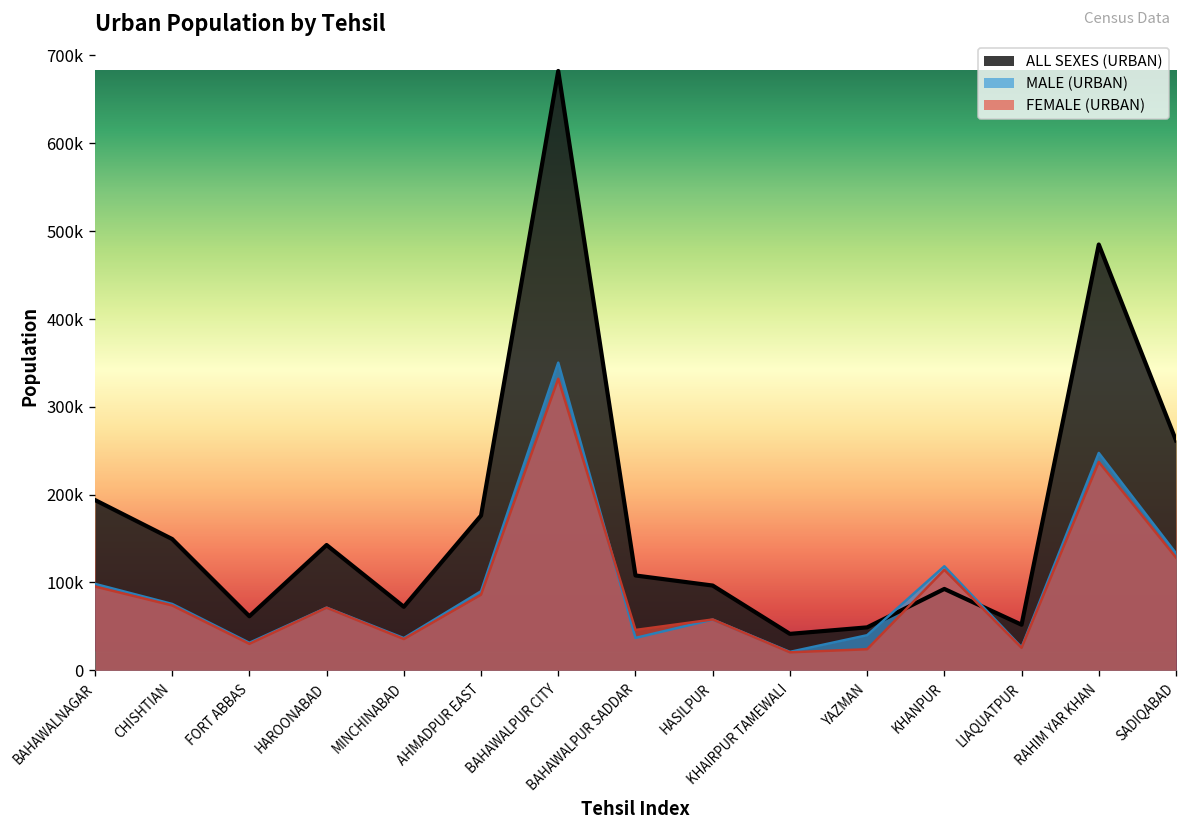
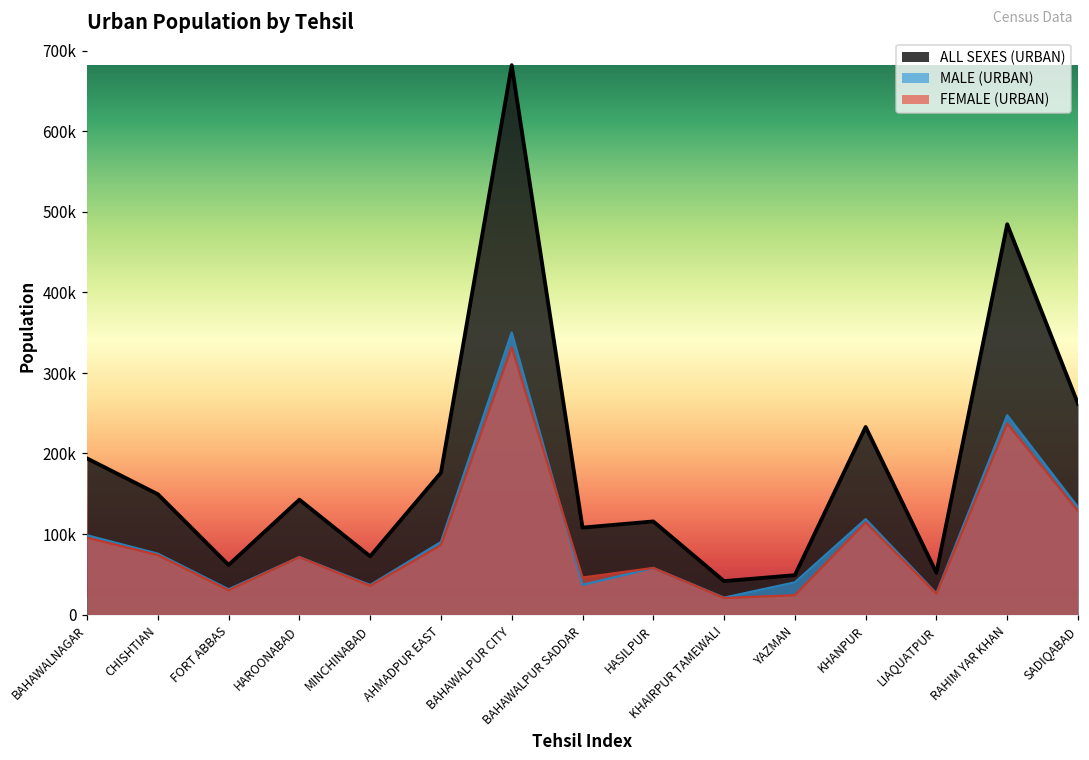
  {
    "ALL SEXES (URBAN)": {
      "BAHAWALNAGAR": 190000,
      "CHISHTIAN": 150000,
      "FORT ABBAS": 60000,
      "HAROONABAD": 140000,
      "MINCHINABAD": 70000,
      "AHMADPUR EAST": 180000,
      "BAHAWALPUR CITY": 680000,
      "BAHAWALPUR SADDAR": 110000,
-     "HASILPUR": 100000,
+     "HASILPUR": 120000,
      "KHAIRPUR TAMEWALI": 40000,
      "YAZMAN": 50000,
-     "KHANPUR": 90000,
+     "KHANPUR": 230000,
      "LIAQUATPUR": 50000,
      "RAHIM YAR KHAN": 480000,
      "SADIQABAD": 260000
    },
    "MALE (URBAN)": {
      "AHMADPUR EAST": 90000,
      "BAHAWALPUR CITY": 350000,
      "BAHAWALPUR SADDAR": 40000,
      "YAZMAN": 40000,
      "KHANPUR": 120000,
      "RAHIM YAR KHAN": 250000,
      "SADIQABAD": 130000
    },
    "FEMALE (URBAN)": {
      "AHMADPUR EAST": 90000,
      "BAHAWALPUR CITY": 330000,
      "BAHAWALPUR SADDAR": 50000,
      "YAZMAN": 20000,
      "KHANPUR": 110000,
      "RAHIM YAR KHAN": 240000,
      "SADIQABAD": 130000
    }
  }
